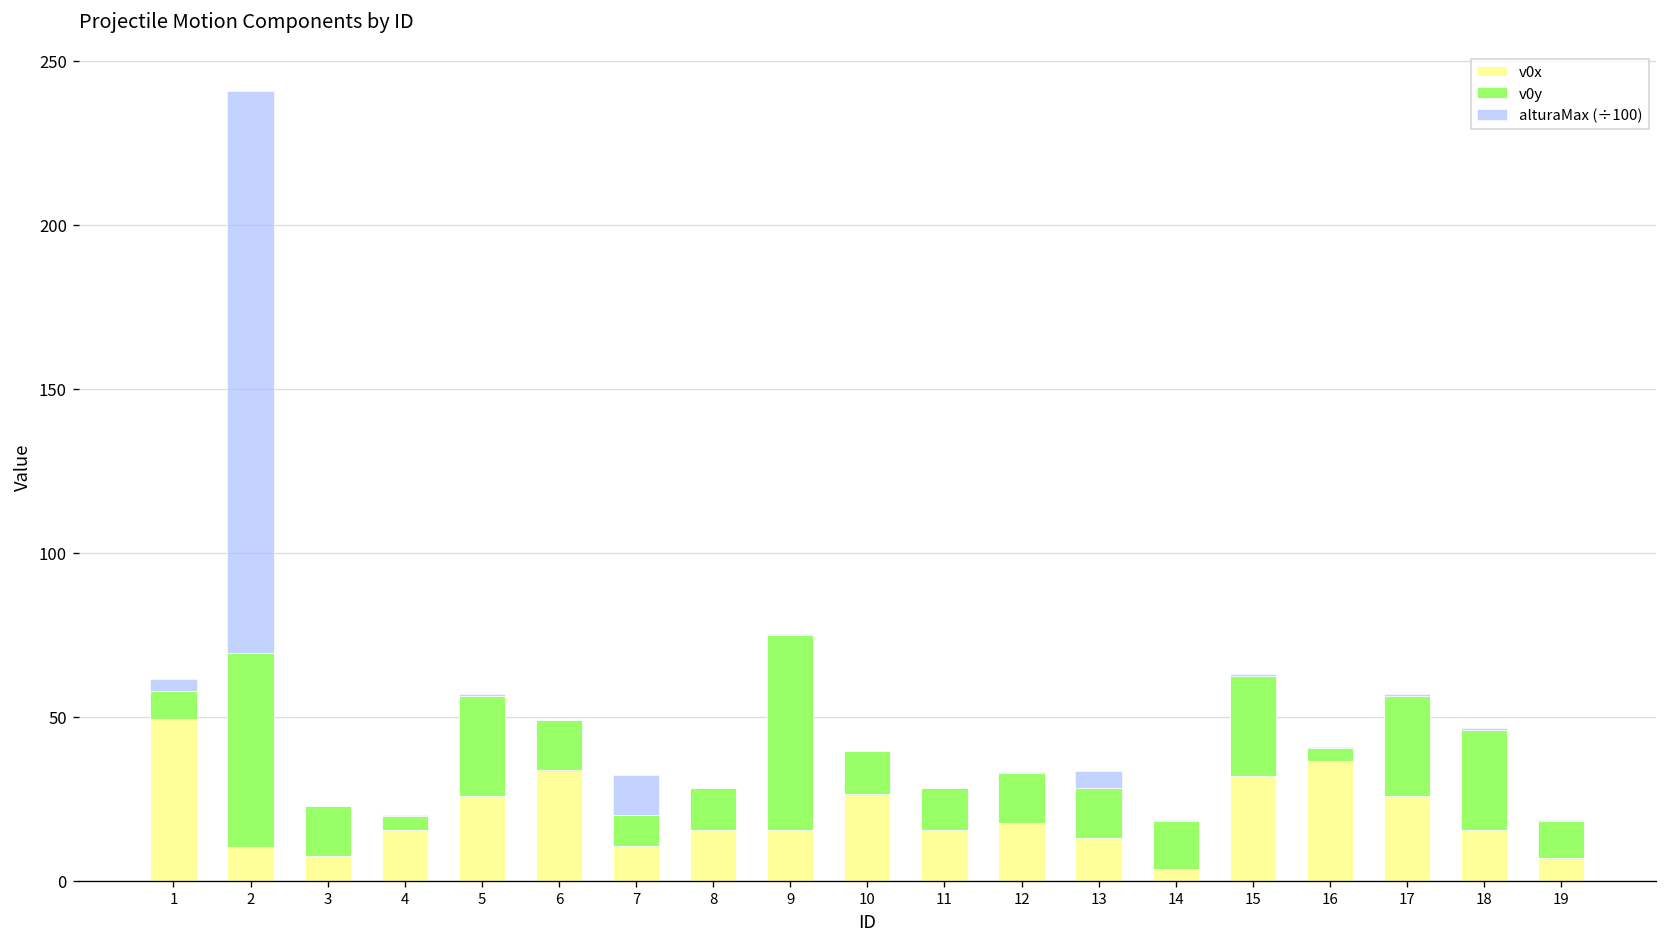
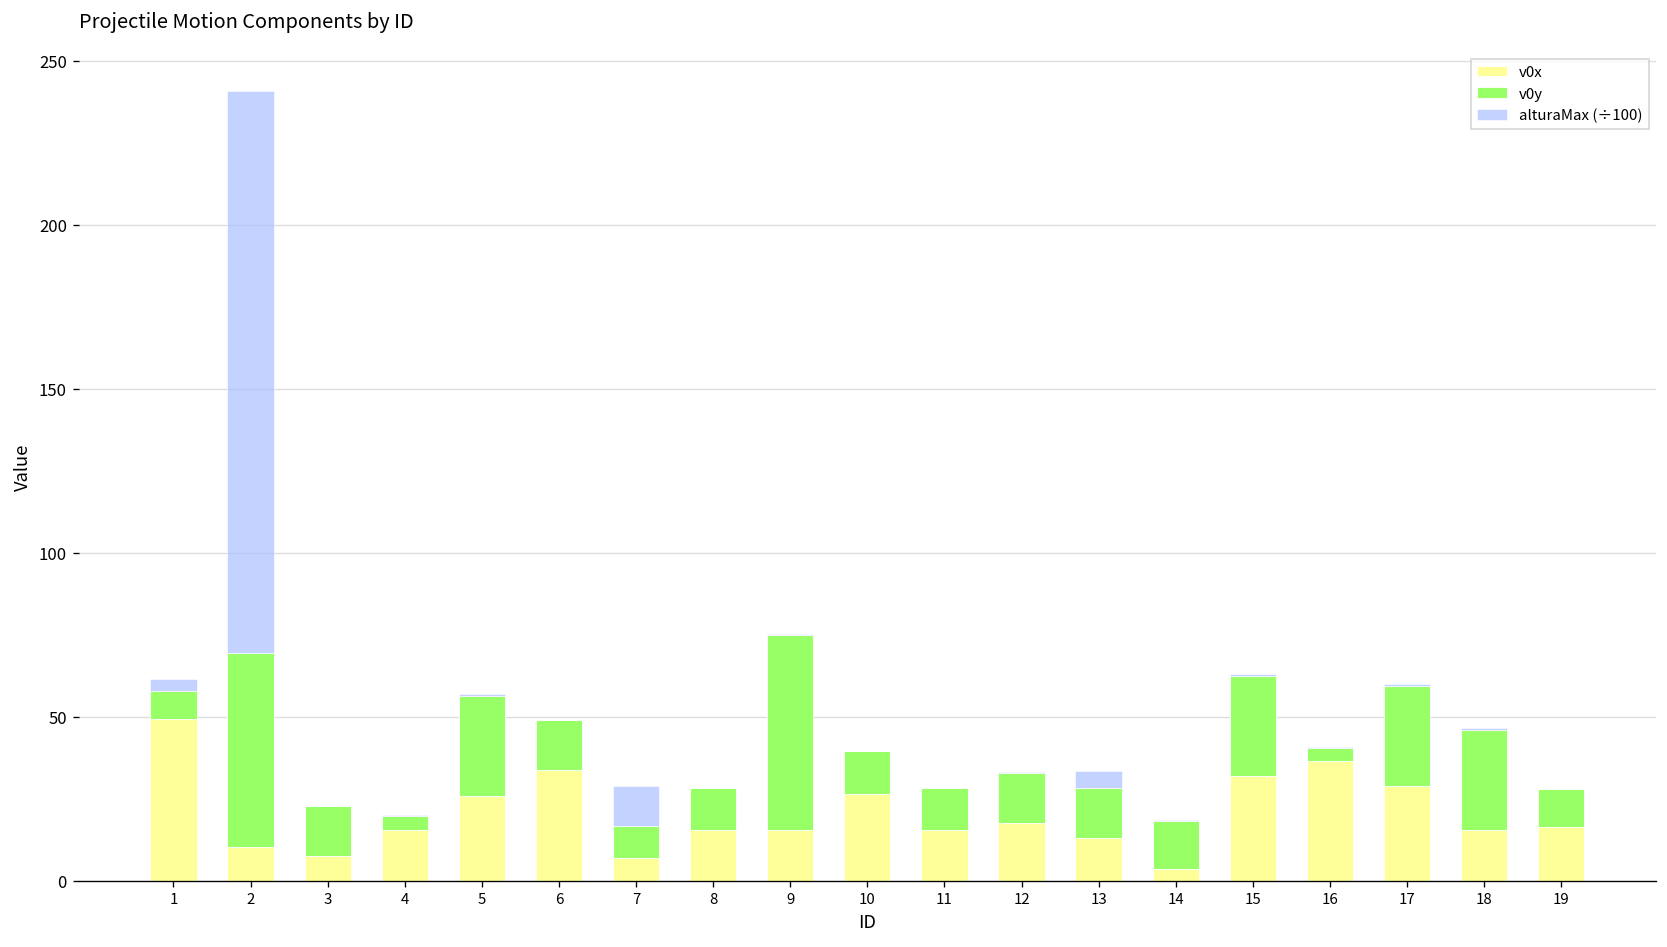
  {
    "v0x": {
      "1": 49,
      "2": 10,
      "3": 7,
      "4": 15,
      "5": 26,
      "6": 34,
-     "7": 10,
+     "7": 7,
      "8": 15,
      "9": 15,
      "10": 27,
      "11": 15,
      "12": 18,
      "13": 13,
      "14": 4,
      "15": 32,
      "16": 36,
-     "17": 26,
+     "17": 29,
      "18": 15,
-     "19": 7
+     "19": 16
    },
    "v0y": {
      "1": 9,
      "2": 59,
      "3": 15,
      "4": 4,
      "5": 31,
      "6": 15,
      "7": 10,
      "8": 13,
      "9": 60,
      "10": 13,
      "11": 13,
      "12": 15,
      "13": 15,
      "14": 14,
      "15": 31,
      "16": 4,
      "17": 31,
      "18": 31,
      "19": 11
    },
    "alturaMax (÷100)": {
      "1": 4,
      "2": 171,
      "7": 12,
      "13": 5
    }
  }
